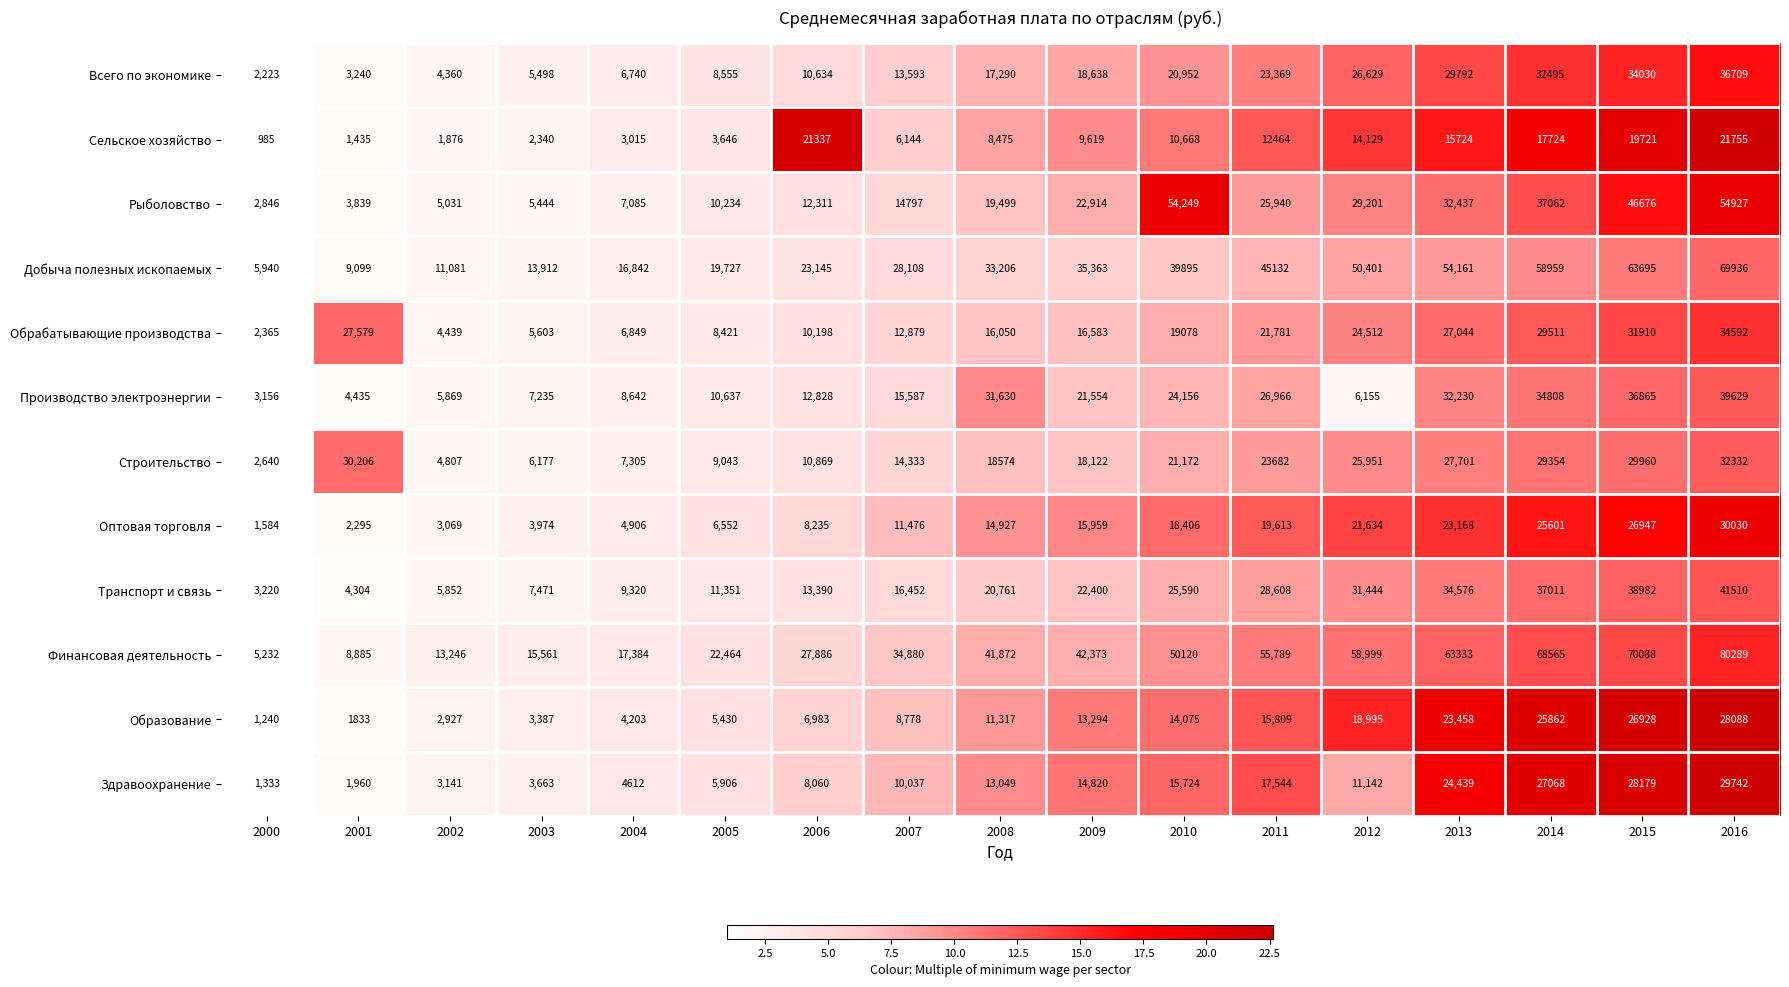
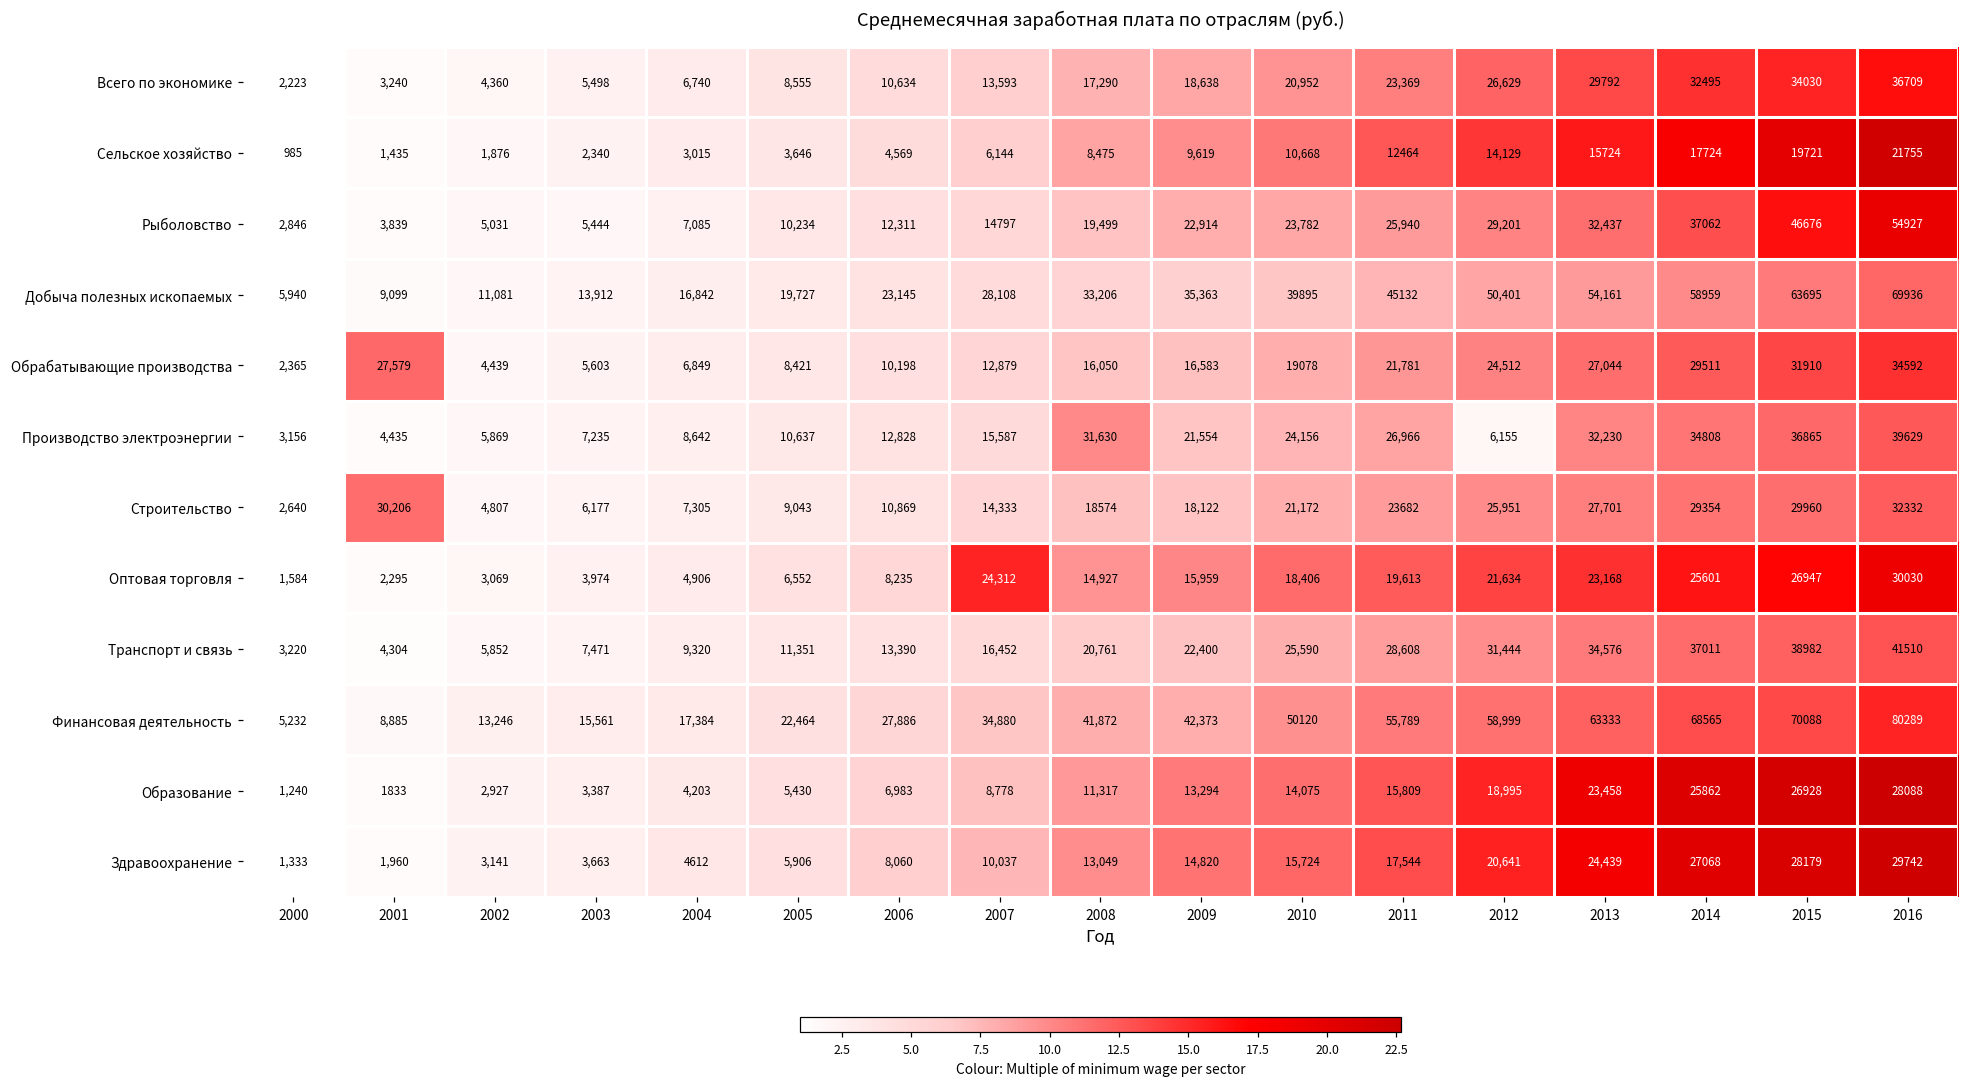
  {
    "Сельское хозяйство": {
      "2000": "985",
      "2001": "1,435",
      "2002": "1,876",
      "2003": "2,340",
      "2004": "3,015",
      "2005": "3,646",
-     "2006": "21337",
+     "2006": "4,569",
      "2007": "6,144",
      "2008": "8,475",
      "2009": "9,619",
      "2010": "10,668",
      "2011": "12464",
      "2012": "14,129",
      "2013": "15724",
      "2014": "17724",
      "2015": "19721",
      "2016": "21755"
    },
    "Рыболовство": {
      "2000": "2,846",
      "2001": "3,839",
      "2002": "5,031",
      "2003": "5,444",
      "2004": "7,085",
      "2005": "10,234",
      "2006": "12,311",
      "2007": "14797",
      "2008": "19,499",
      "2009": "22,914",
-     "2010": "54,249",
+     "2010": "23,782",
      "2011": "25,940",
      "2012": "29,201",
      "2013": "32,437",
      "2014": "37062",
      "2015": "46676",
      "2016": "54927"
    },
    "Оптовая торговля": {
      "2000": "1,584",
      "2001": "2,295",
      "2002": "3,069",
      "2003": "3,974",
      "2004": "4,906",
      "2005": "6,552",
      "2006": "8,235",
-     "2007": "11,476",
+     "2007": "24,312",
      "2008": "14,927",
      "2009": "15,959",
      "2010": "18,406",
      "2011": "19,613",
      "2012": "21,634",
      "2013": "23,168",
      "2014": "25601",
      "2015": "26947",
      "2016": "30030"
    },
    "Здравоохранение": {
      "2000": "1,333",
      "2001": "1,960",
      "2002": "3,141",
      "2003": "3,663",
      "2004": "4612",
      "2005": "5,906",
      "2006": "8,060",
      "2007": "10,037",
      "2008": "13,049",
      "2009": "14,820",
      "2010": "15,724",
      "2011": "17,544",
-     "2012": "11,142",
+     "2012": "20,641",
      "2013": "24,439",
      "2014": "27068",
      "2015": "28179",
      "2016": "29742"
    }
  }
